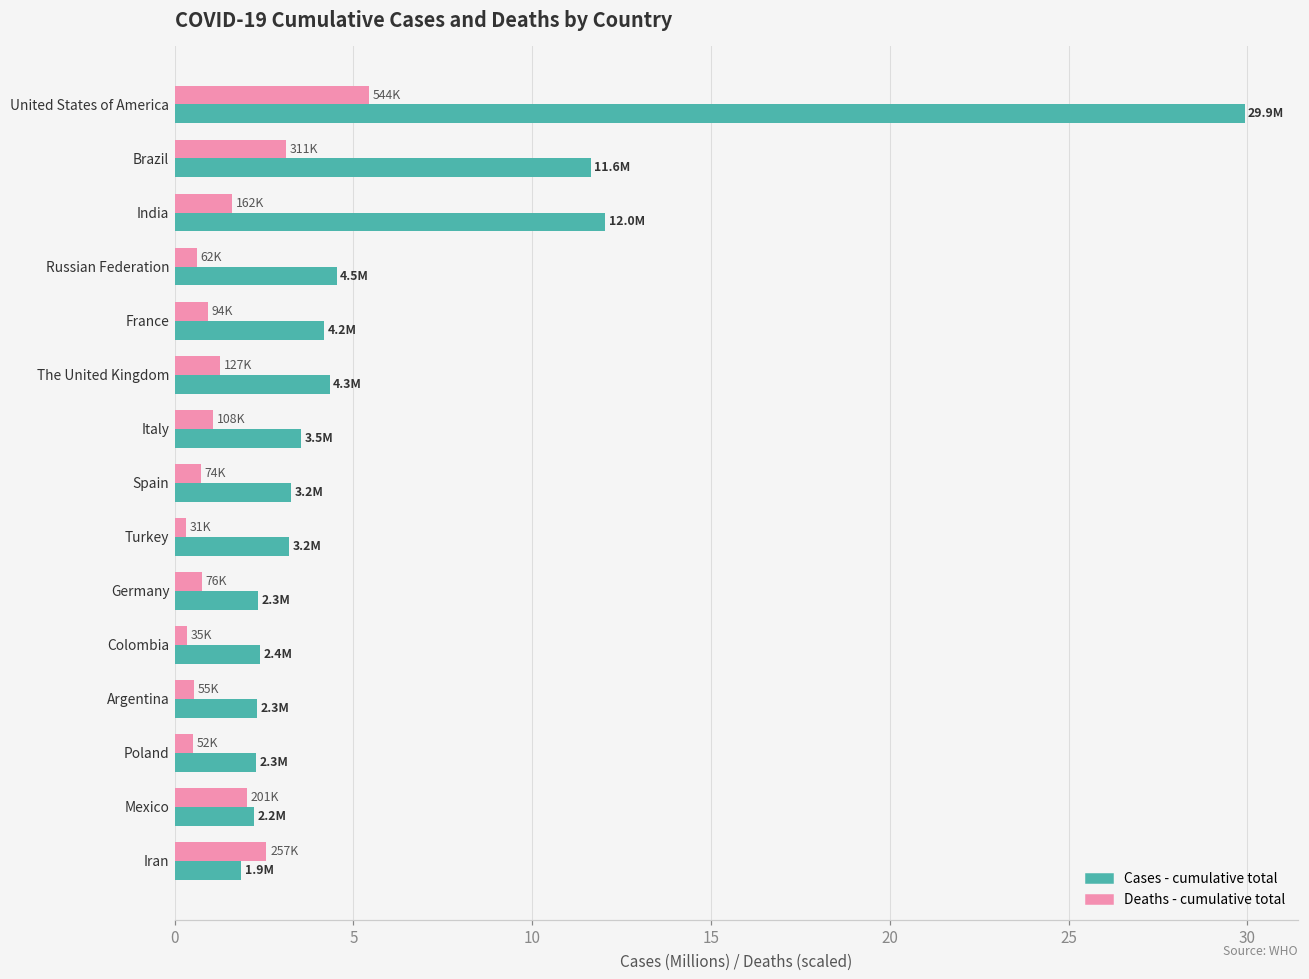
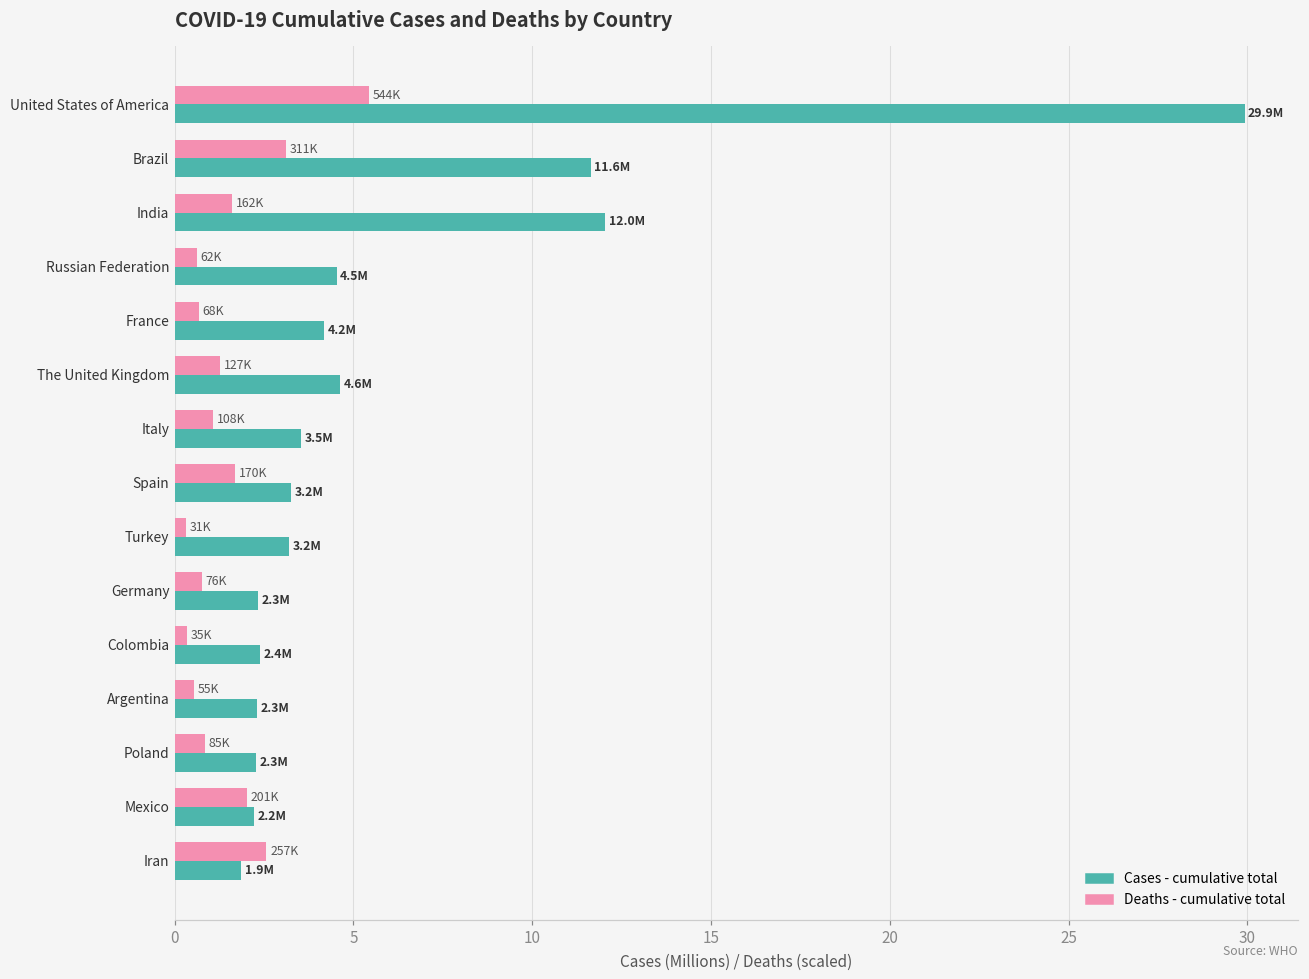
  {
    "Cases - cumulative total": {
      "United States of America": "29.9M",
      "Brazil": "11.6M",
      "India": "12.0M",
      "Russian Federation": "4.5M",
      "France": "4.2M",
-     "The United Kingdom": "4.3M",
+     "The United Kingdom": "4.6M",
      "Italy": "3.5M",
      "Spain": "3.2M",
      "Turkey": "3.2M",
      "Germany": "2.3M",
      "Colombia": "2.4M",
      "Argentina": "2.3M",
      "Poland": "2.3M",
      "Mexico": "2.2M",
      "Iran": "1.9M"
    },
    "Deaths - cumulative total": {
      "United States of America": "544K",
      "Brazil": "311K",
      "India": "162K",
      "Russian Federation": "62K",
-     "France": "94K",
+     "France": "68K",
      "The United Kingdom": "127K",
      "Italy": "108K",
-     "Spain": "74K",
+     "Spain": "170K",
      "Turkey": "31K",
      "Germany": "76K",
      "Colombia": "35K",
      "Argentina": "55K",
-     "Poland": "52K",
+     "Poland": "85K",
      "Mexico": "201K",
      "Iran": "257K"
    }
  }
